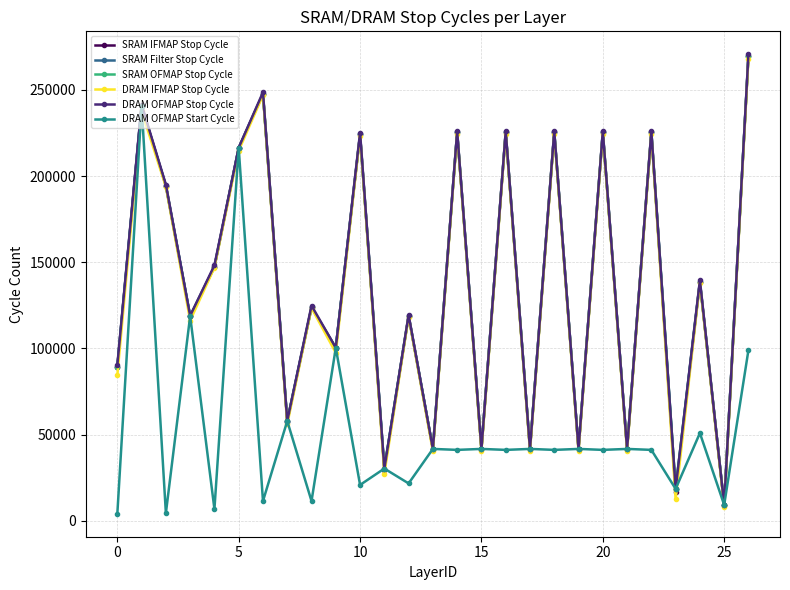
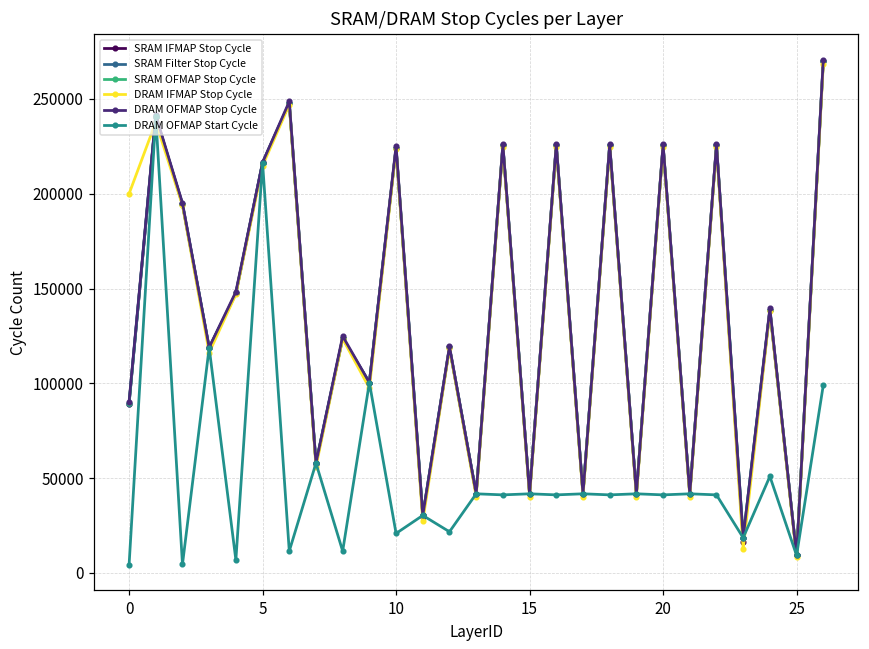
  {
    "DRAM IFMAP Stop Cycle": {
-     "0": 84000,
+     "0": 200000,
      "5": 215000
    }
  }
